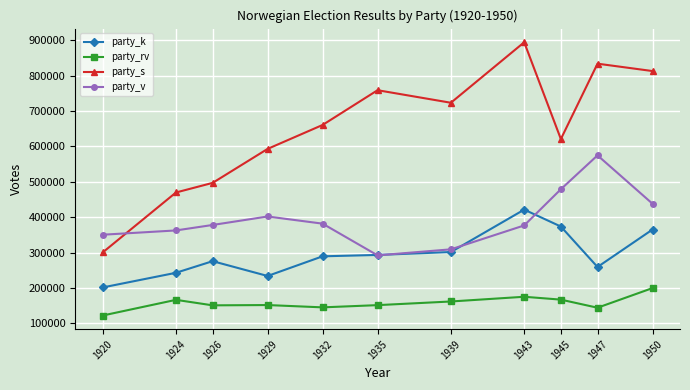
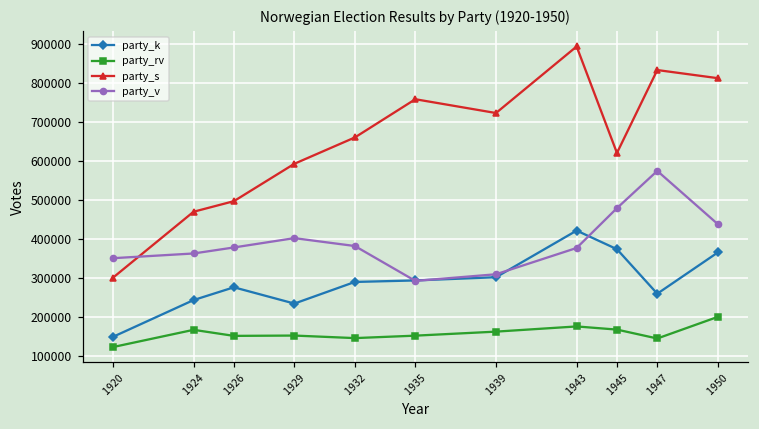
  {
    "party_k": {
-     "1920": 200000,
+     "1920": 150000,
      "1924": 240000,
      "1926": 280000,
      "1929": 230000,
      "1932": 290000,
      "1939": 300000,
      "1943": 420000,
      "1945": 370000,
      "1947": 260000,
      "1950": 370000
    },
    "party_rv": {
      "1920": 120000,
      "1924": 170000,
      "1926": 150000,
      "1929": 150000,
      "1932": 150000,
      "1935": 150000,
      "1939": 160000,
      "1943": 180000,
      "1945": 170000,
      "1947": 140000,
      "1950": 200000
    },
    "party_s": {
      "1920": 300000,
      "1924": 470000,
      "1926": 500000,
      "1929": 590000,
      "1932": 660000,
      "1935": 760000,
      "1939": 720000,
      "1943": 890000,
      "1945": 620000,
      "1947": 830000,
      "1950": 810000
    },
    "party_v": {
      "1920": 350000,
      "1924": 360000,
      "1926": 380000,
      "1929": 400000,
      "1932": 380000,
      "1939": 310000,
      "1943": 380000,
      "1945": 480000,
      "1947": 570000,
      "1950": 440000
    }
  }
